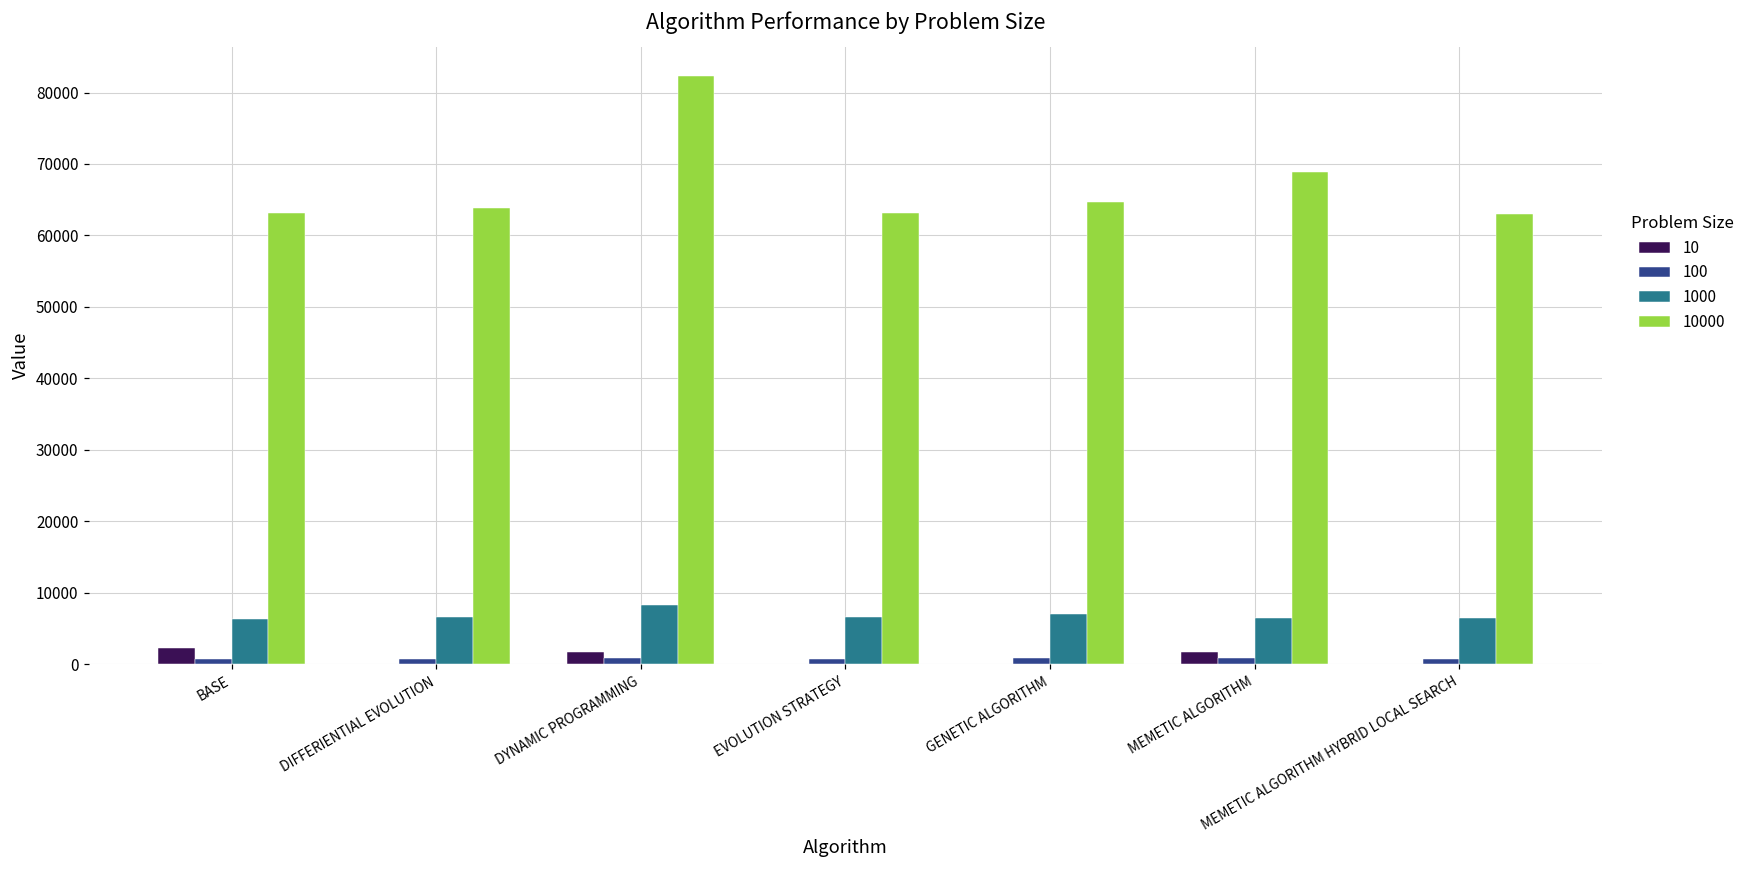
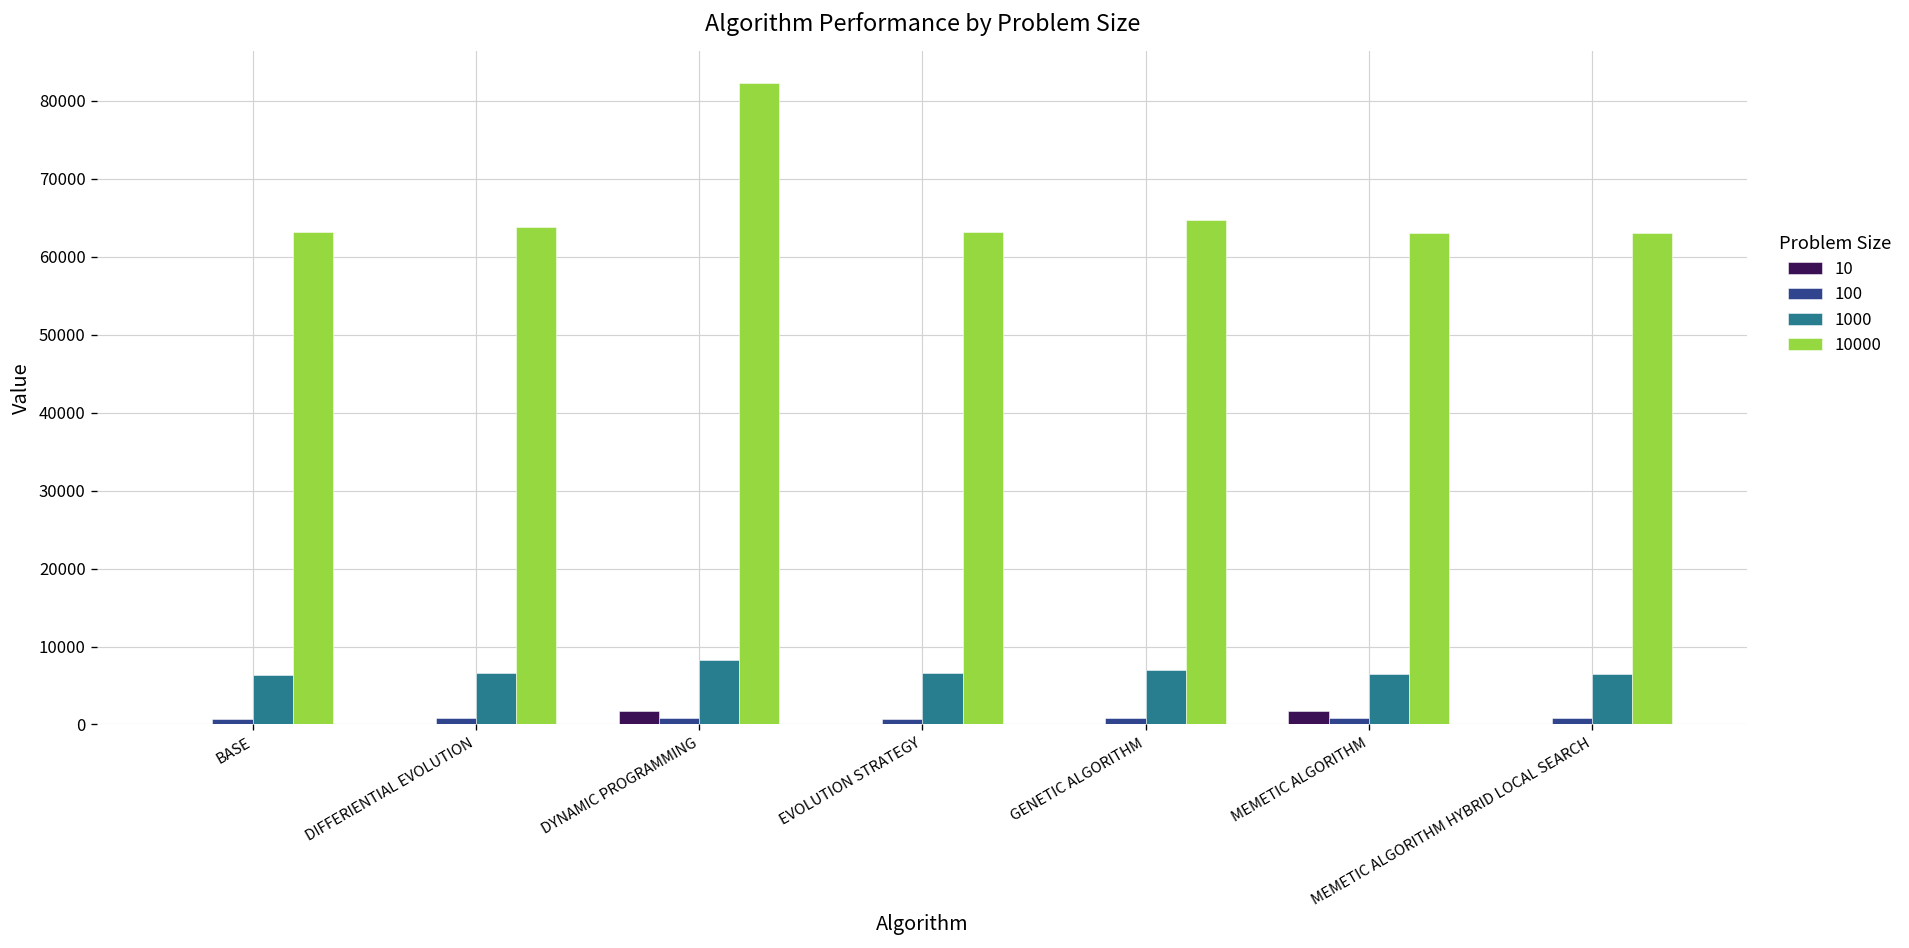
  {
    "10": {
-     "BASE": 2000,
+     "BASE": 0,
      "DYNAMIC PROGRAMMING": 2000,
      "MEMETIC ALGORITHM": 2000
    },
    "10000": {
      "BASE": 63000,
      "DIFFERIENTIAL EVOLUTION": 64000,
      "DYNAMIC PROGRAMMING": 82000,
      "EVOLUTION STRATEGY": 63000,
      "GENETIC ALGORITHM": 65000,
-     "MEMETIC ALGORITHM": 69000,
+     "MEMETIC ALGORITHM": 63000,
      "MEMETIC ALGORITHM HYBRID LOCAL SEARCH": 63000
    }
  }
